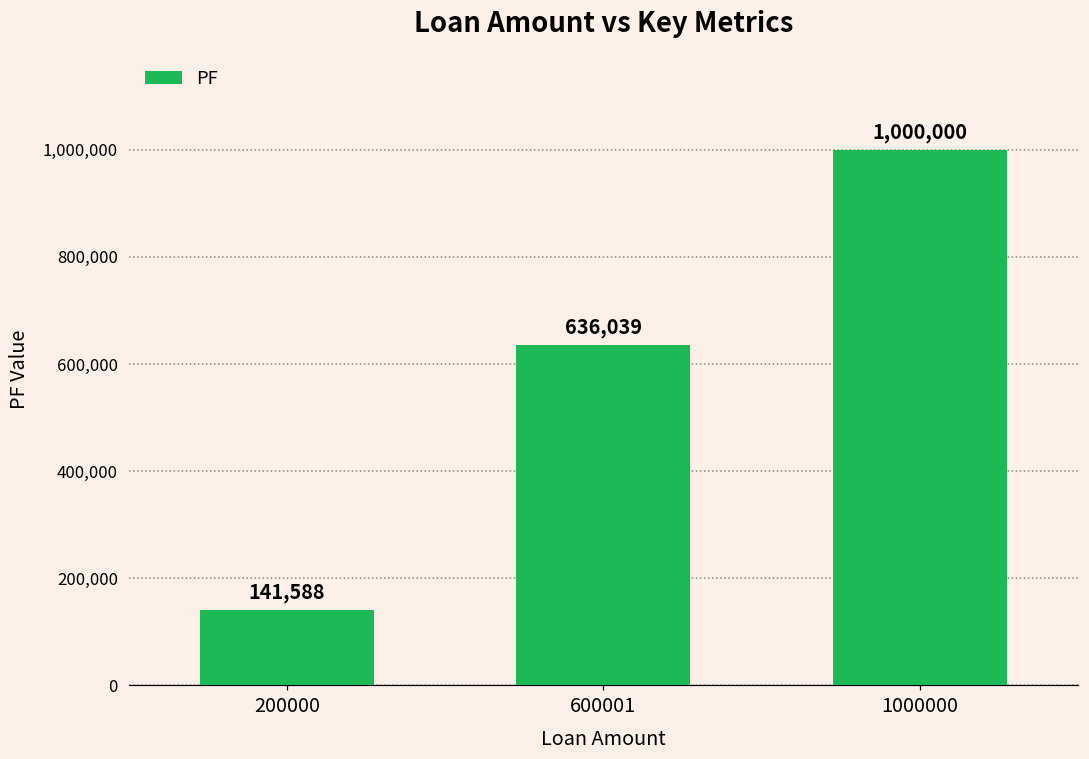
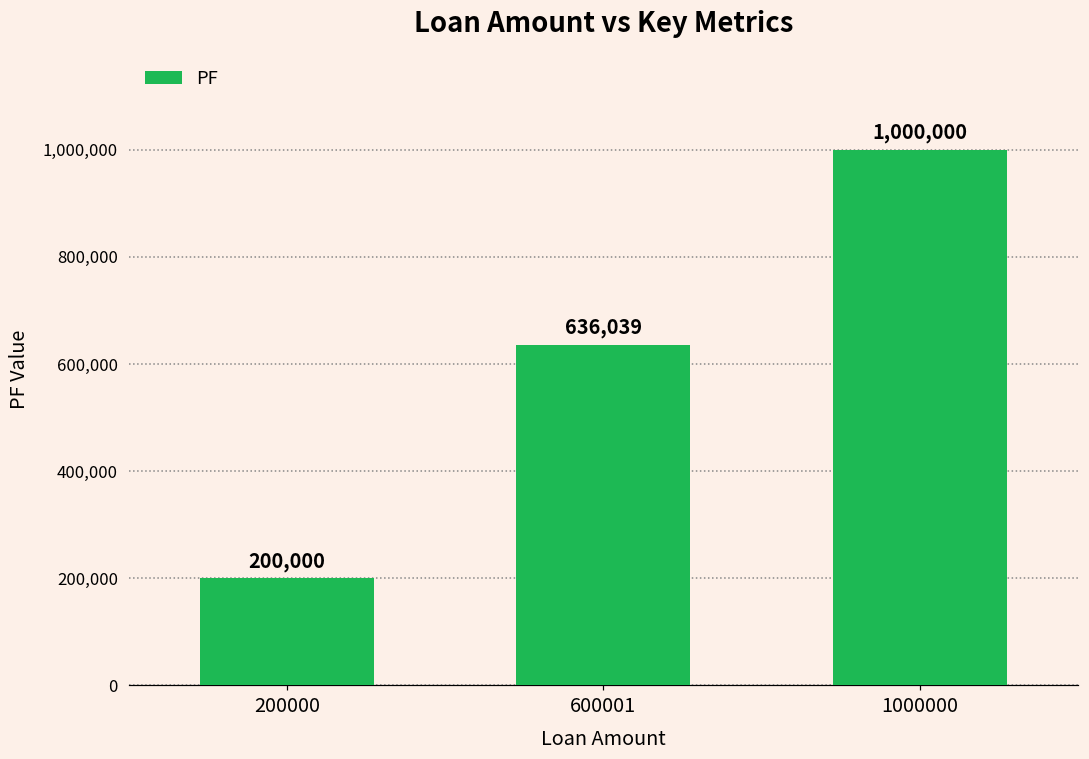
  {
-   "200000": "141,588",
+   "200000": "200,000",
    "600001": "636,039",
    "1000000": "1,000,000"
  }
